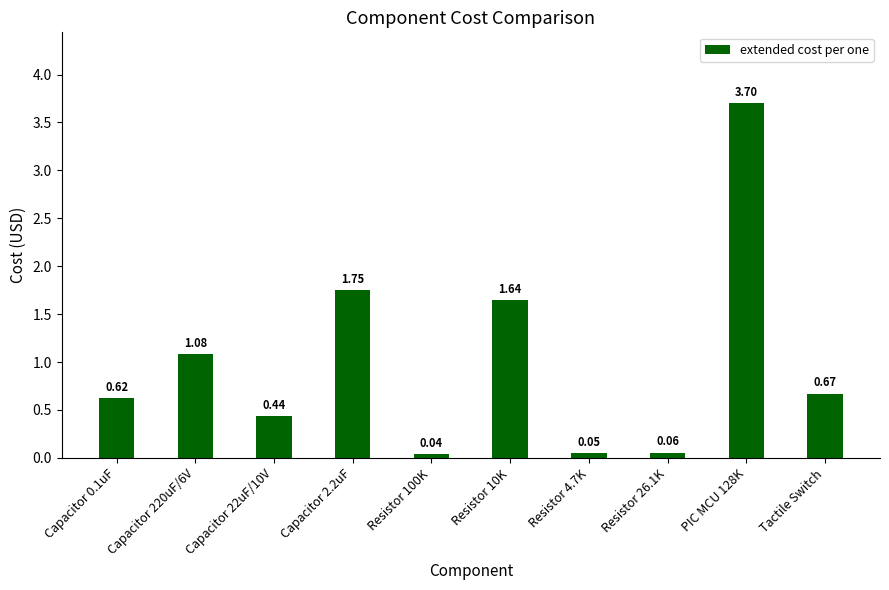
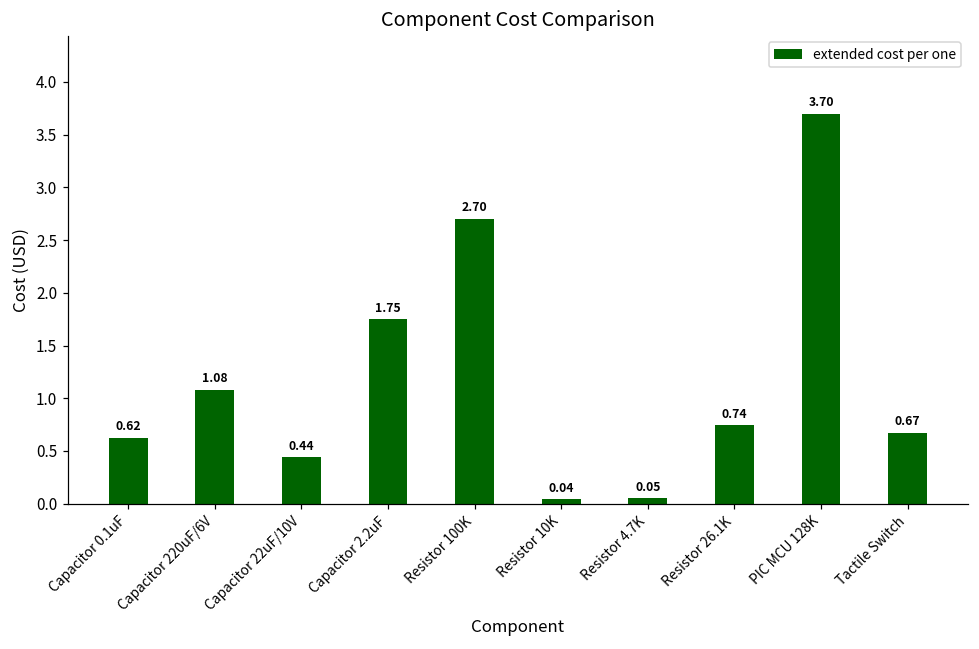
  {
    "Capacitor 0.1uF": 0.62,
    "Capacitor 220uF/6V": 1.08,
    "Capacitor 22uF/10V": 0.44,
    "Capacitor 2.2uF": 1.75,
-   "Resistor 100K": 0.04,
-   "Resistor 10K": 1.64,
+   "Resistor 100K": 2.70,
+   "Resistor 10K": 0.04,
    "Resistor 4.7K": 0.05,
-   "Resistor 26.1K": 0.06,
+   "Resistor 26.1K": 0.74,
    "PIC MCU 128K": 3.70,
    "Tactile Switch": 0.67
  }
